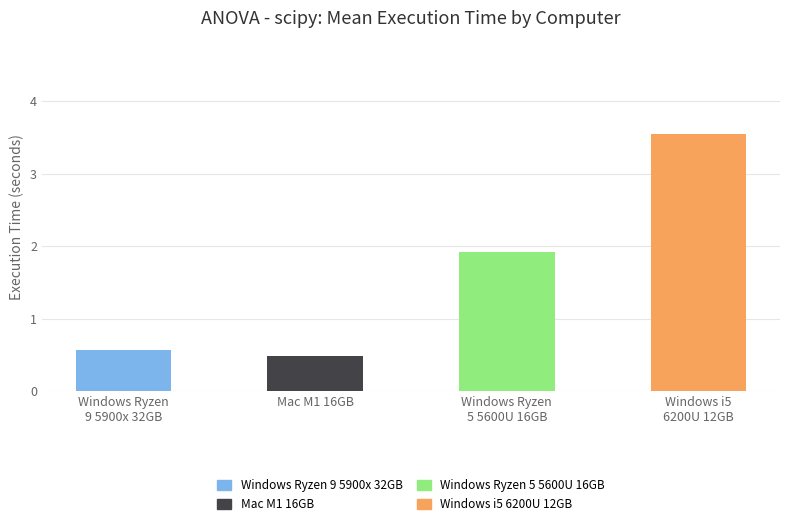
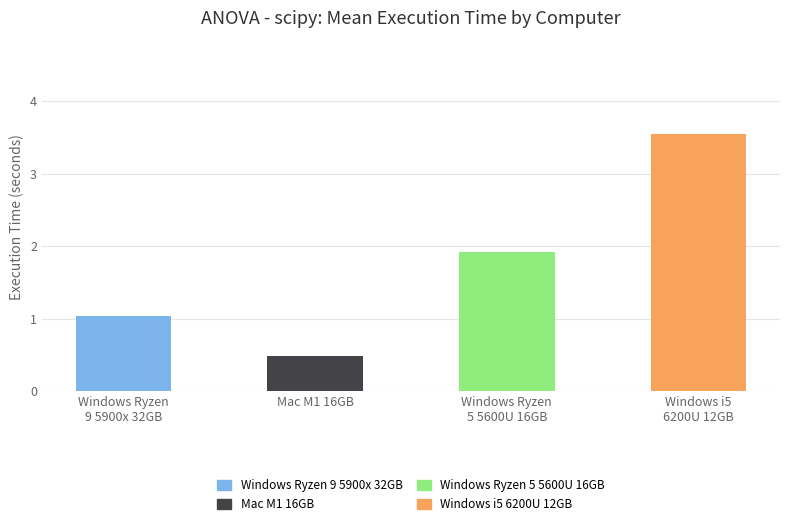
  {
-   "Windows Ryzen 9 5900x 32GB": 0.6,
+   "Windows Ryzen 9 5900x 32GB": 1.0,
    "Mac M1 16GB": 0.5,
    "Windows Ryzen 5 5600U 16GB": 1.9,
    "Windows i5 6200U 12GB": 3.5
  }
